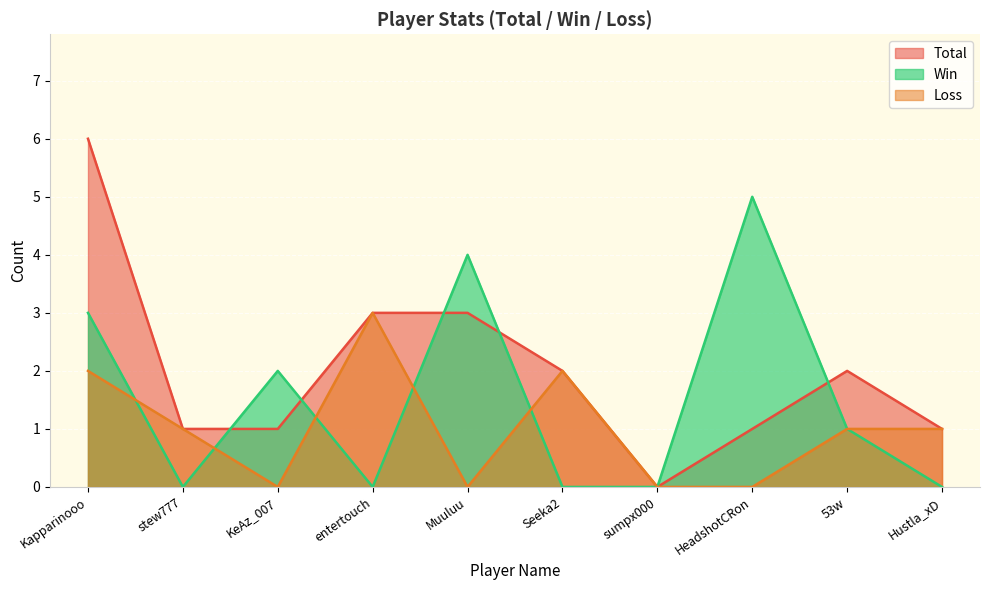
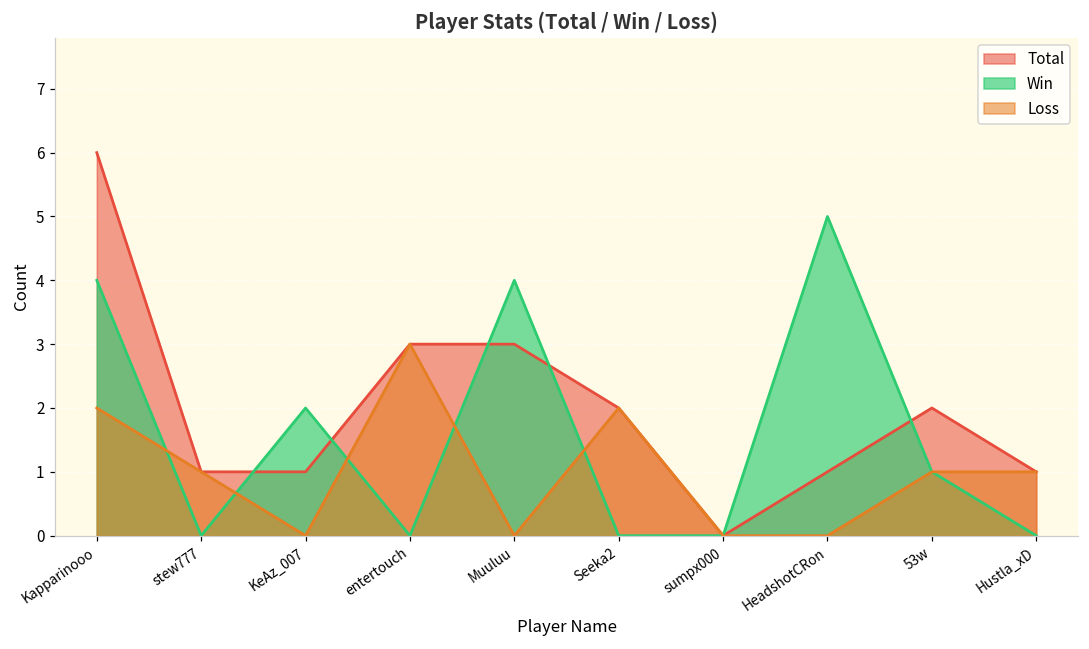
  {
    "Win": {
-     "Kapparinooo": 3,
+     "Kapparinooo": 4,
      "stew777": 0,
      "KeAz_007": 2,
      "entertouch": 0,
      "Muuluu": 4,
      "Seeka2": 0,
      "HeadshotCRon": 5,
      "Hustla_xD": 0
    }
  }
